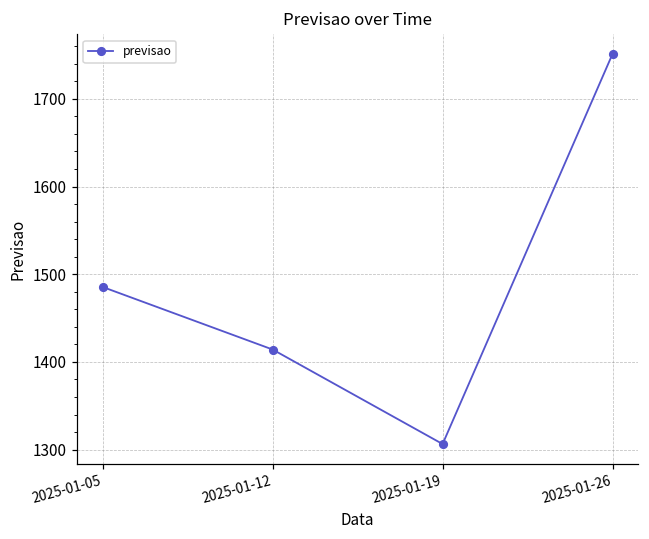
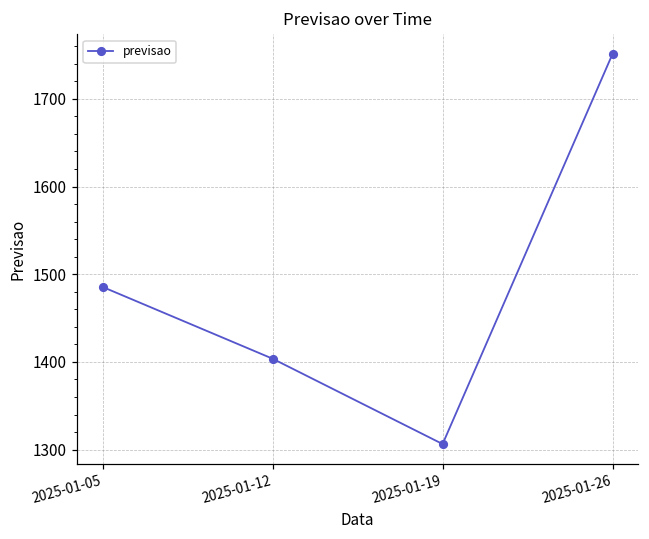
  {
    "2025-01-05": 1490,
-   "2025-01-12": 1410,
+   "2025-01-12": 1400,
    "2025-01-19": 1310,
    "2025-01-26": 1750
  }
